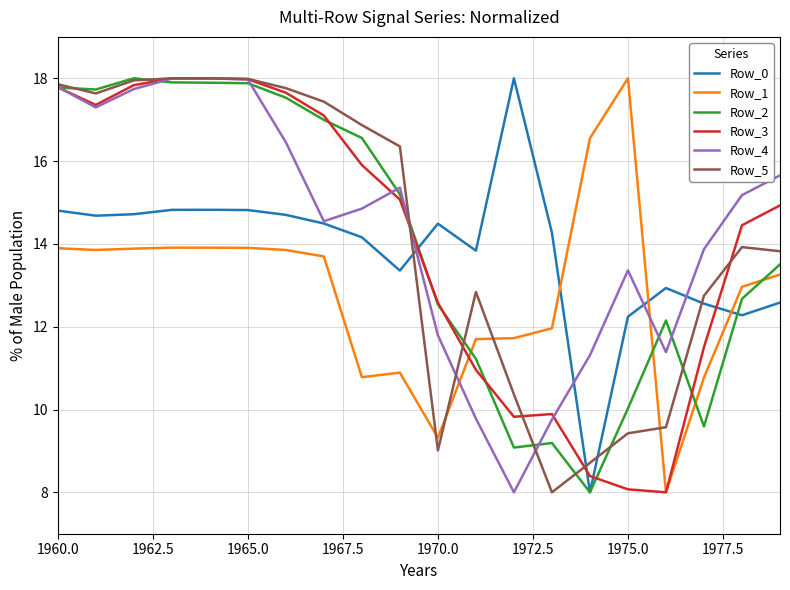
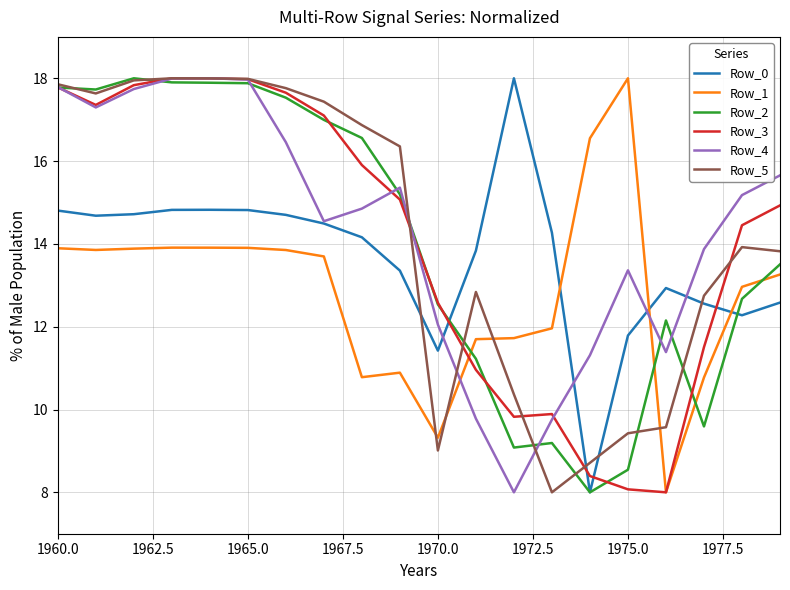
  {
    "Row_0": {
      "1960.0": 14.8,
      "1965.0": 14.8,
-     "1970.0": 14.5,
-     "1975.0": 12.2
+     "1970.0": 11.4,
+     "1975.0": 11.8
    },
    "Row_1": {
      "1960.0": 13.9,
      "1965.0": 13.9,
      "1970.0": 9.3,
      "1975.0": 18.0
    },
    "Row_2": {
      "1965.0": 17.9,
-     "1975.0": 10.0
+     "1975.0": 8.5
    },
    "Row_3": {
      "1975.0": 8.1
    },
    "Row_4": {
-     "1970.0": 11.8,
+     "1970.0": 12.1,
      "1975.0": 13.4
    },
    "Row_5": {
      "1960.0": 17.9,
      "1970.0": 9.0,
      "1975.0": 9.4
    }
  }
